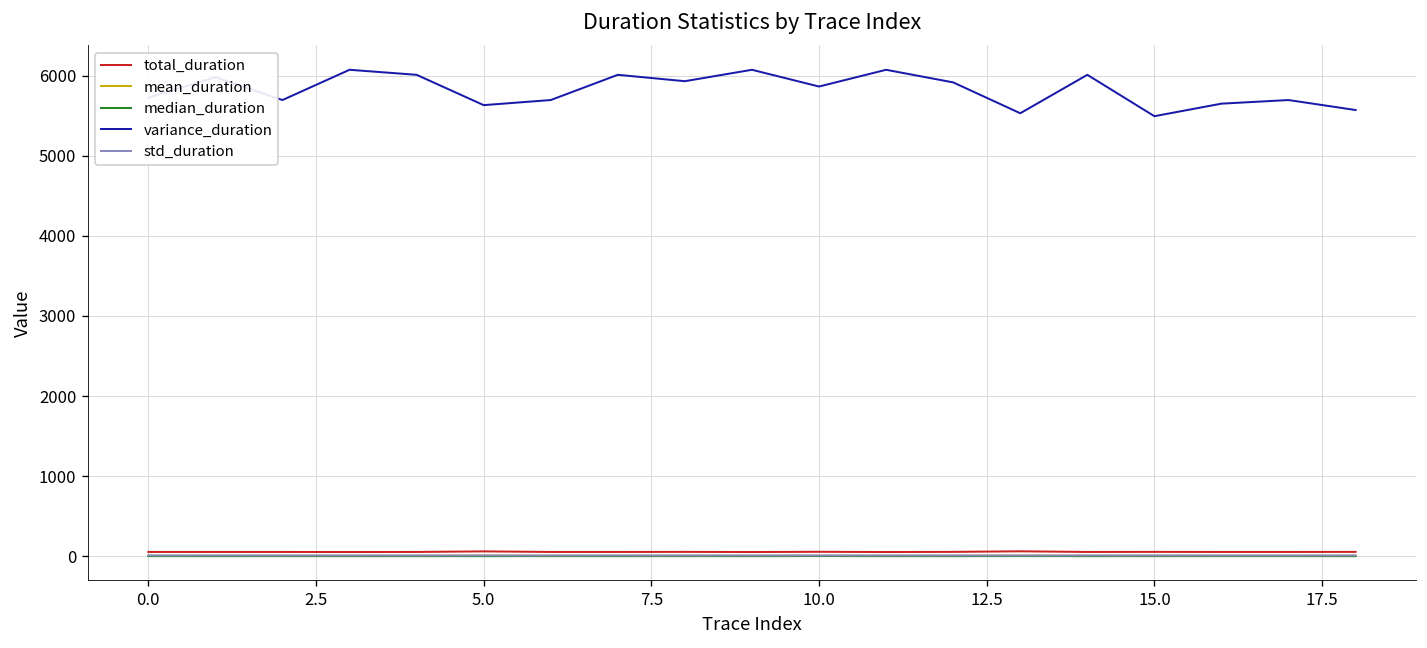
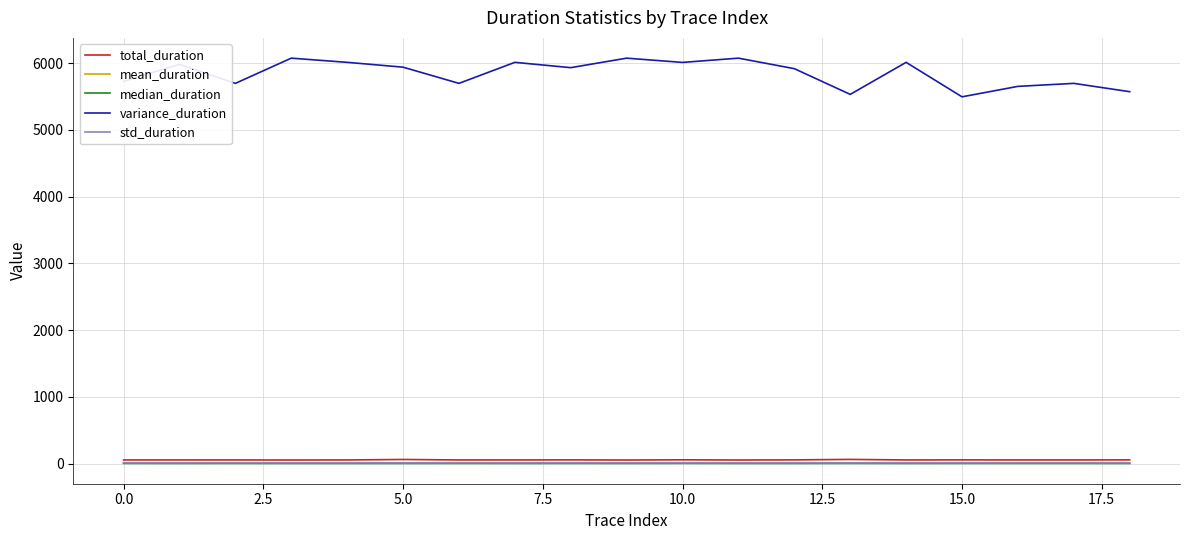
  {
    "total_duration": {
      "0.0": 100,
      "5.0": 100,
      "10.0": 100,
      "15.0": 100
    },
    "variance_duration": {
-     "5.0": 5600,
-     "10.0": 5900,
+     "5.0": 5900,
+     "10.0": 6000,
      "15.0": 5500
    }
  }
